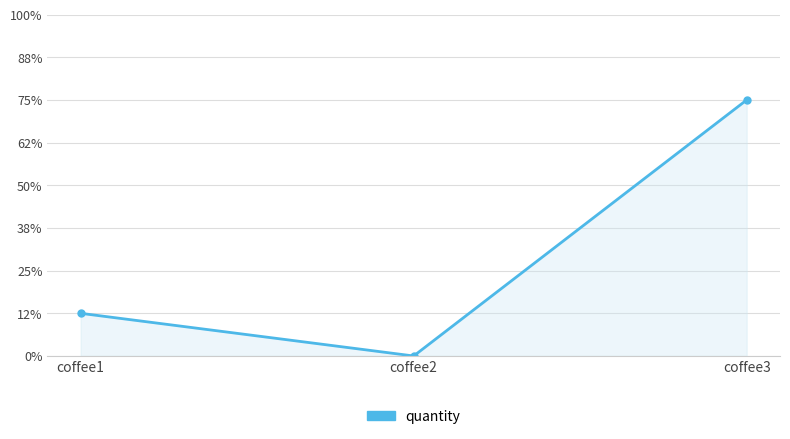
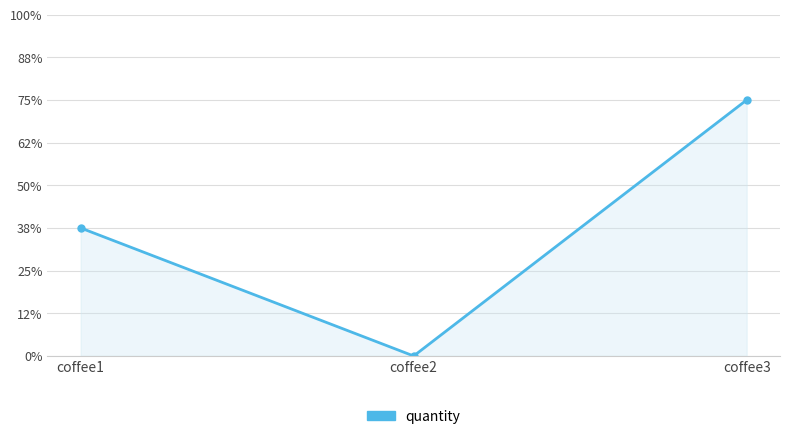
  {
-   "coffee1": "13%",
+   "coffee1": "38%",
    "coffee2": "0%",
    "coffee3": "75%"
  }
